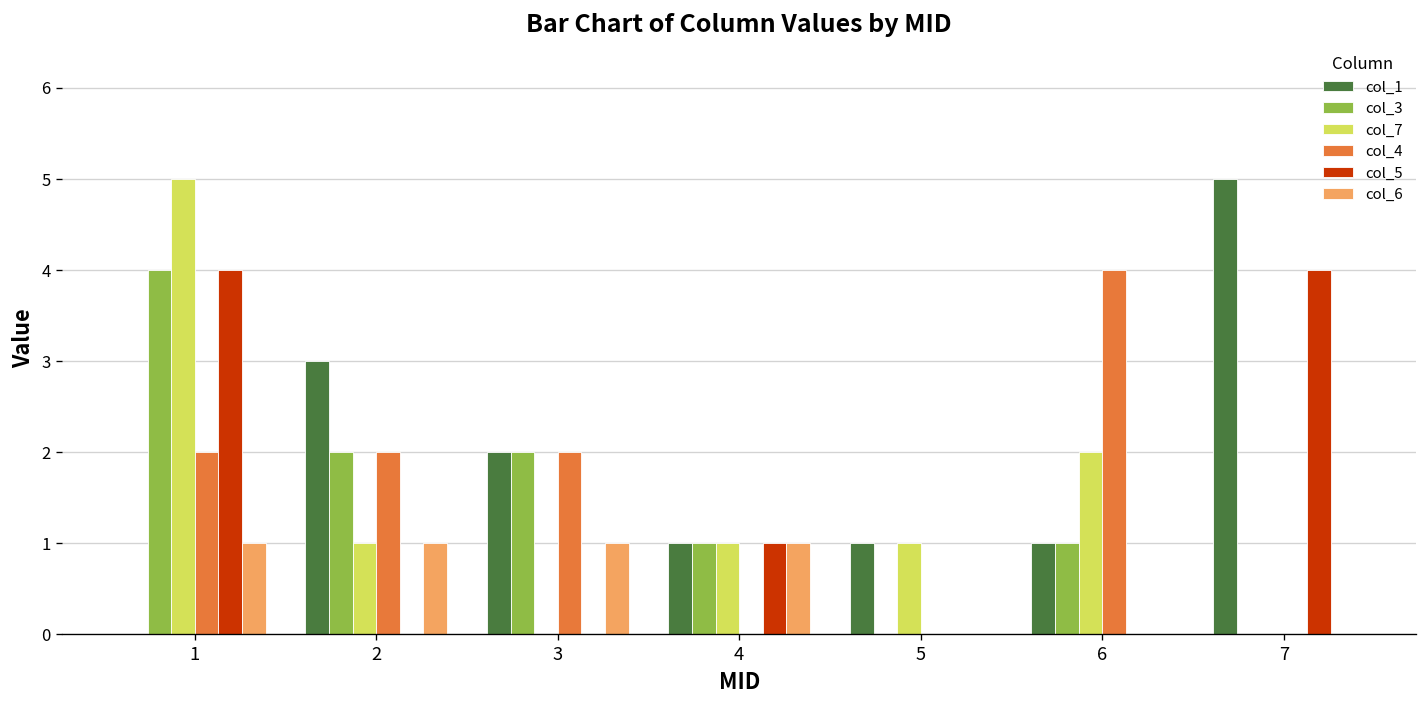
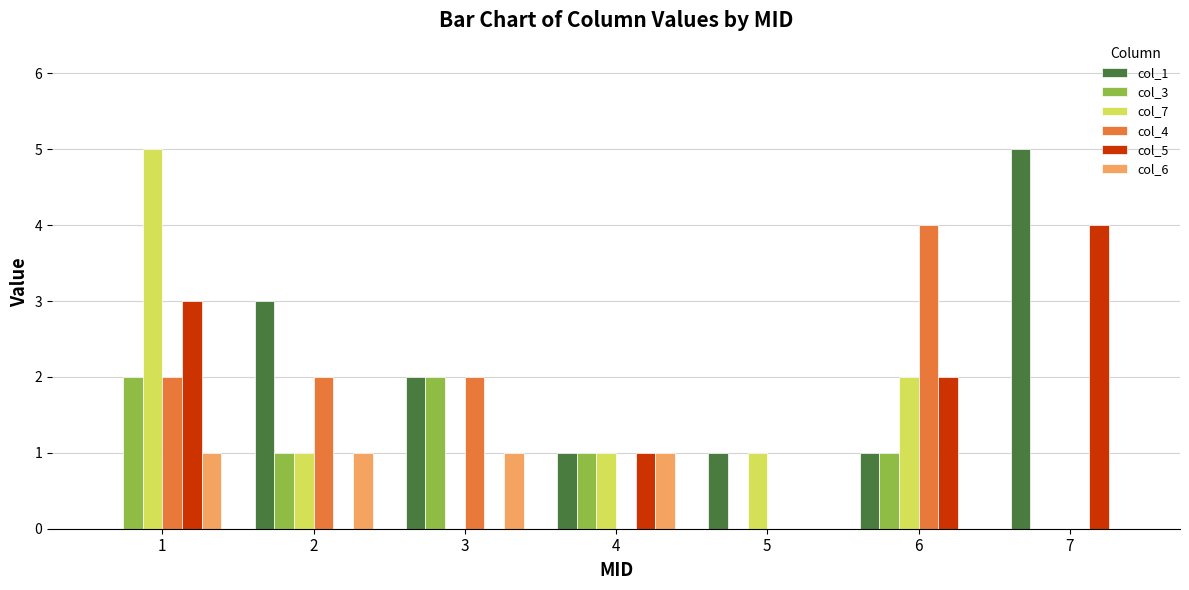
  {
    "col_1": {
      "1": 0,
      "2": 3,
      "3": 2,
      "4": 1,
      "5": 1,
      "6": 1,
      "7": 5
    },
    "col_3": {
-     "1": 4,
-     "2": 2,
+     "1": 2,
+     "2": 1,
      "3": 2,
      "4": 1,
      "5": 0,
      "6": 1,
      "7": 0
    },
    "col_7": {
      "1": 5,
      "2": 1,
      "3": 0,
      "4": 1,
      "5": 1,
      "6": 2,
      "7": 0
    },
    "col_5": {
-     "1": 4,
+     "1": 3,
      "2": 0,
      "3": 0,
      "4": 1,
      "5": 0,
-     "6": 0,
+     "6": 2,
      "7": 4
    }
  }
